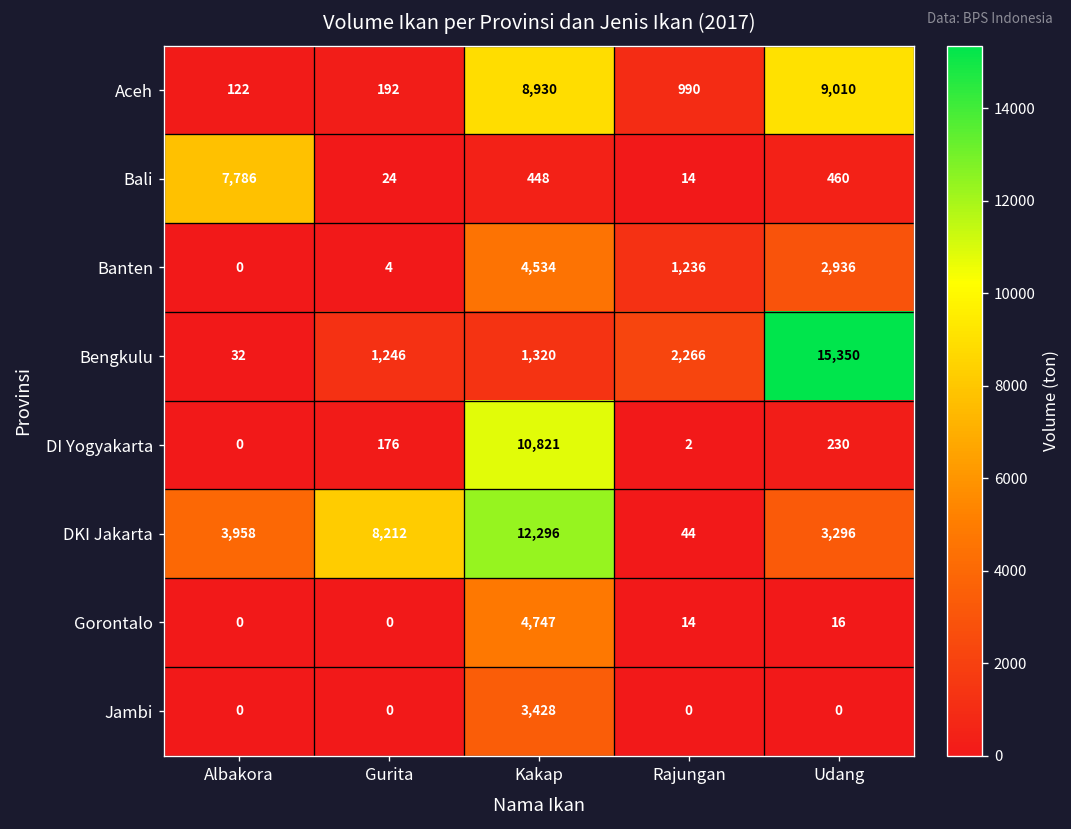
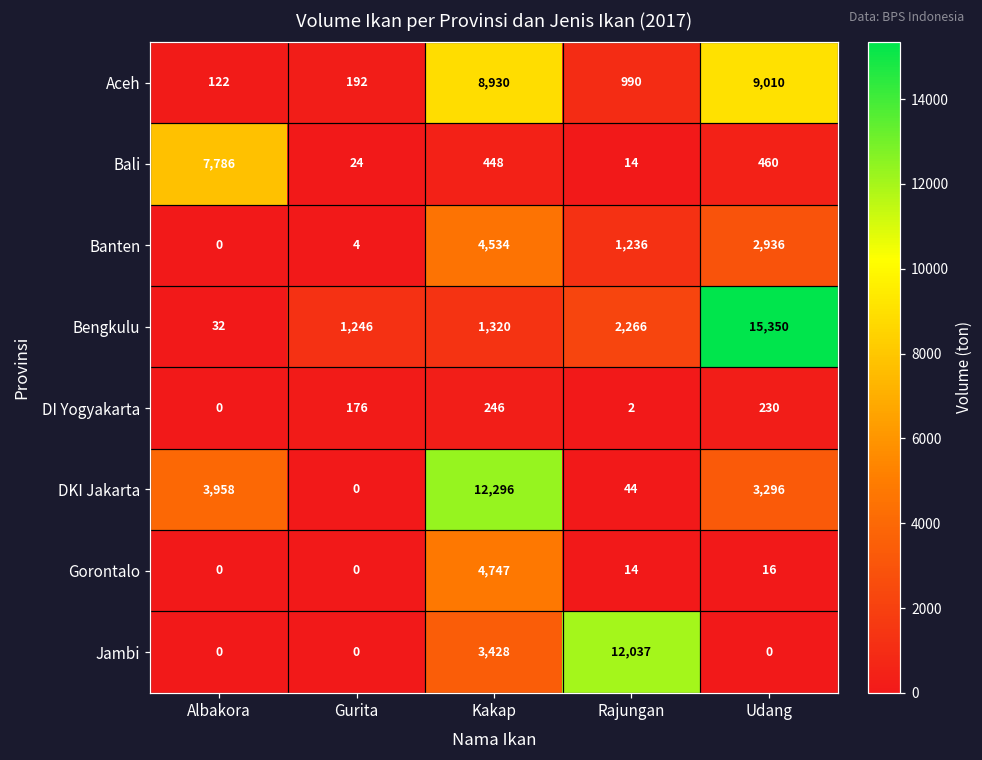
  {
    "Aceh": {
      "Albakora": "122",
      "Gurita": "192",
      "Kakap": "8,930",
      "Rajungan": "990",
      "Udang": "9,010"
    },
    "Bali": {
      "Albakora": "7,786",
      "Gurita": "24",
      "Kakap": "448",
      "Rajungan": "14",
      "Udang": "460"
    },
    "Banten": {
      "Albakora": "0",
      "Gurita": "4",
      "Kakap": "4,534",
      "Rajungan": "1,236",
      "Udang": "2,936"
    },
    "Bengkulu": {
      "Albakora": "32",
      "Gurita": "1,246",
      "Kakap": "1,320",
      "Rajungan": "2,266",
      "Udang": "15,350"
    },
    "DI Yogyakarta": {
      "Albakora": "0",
      "Gurita": "176",
-     "Kakap": "10,821",
+     "Kakap": "246",
      "Rajungan": "2",
      "Udang": "230"
    },
    "DKI Jakarta": {
      "Albakora": "3,958",
-     "Gurita": "8,212",
+     "Gurita": "0",
      "Kakap": "12,296",
      "Rajungan": "44",
      "Udang": "3,296"
    },
    "Gorontalo": {
      "Albakora": "0",
      "Gurita": "0",
      "Kakap": "4,747",
      "Rajungan": "14",
      "Udang": "16"
    },
    "Jambi": {
      "Albakora": "0",
      "Gurita": "0",
      "Kakap": "3,428",
-     "Rajungan": "0",
+     "Rajungan": "12,037",
      "Udang": "0"
    }
  }
